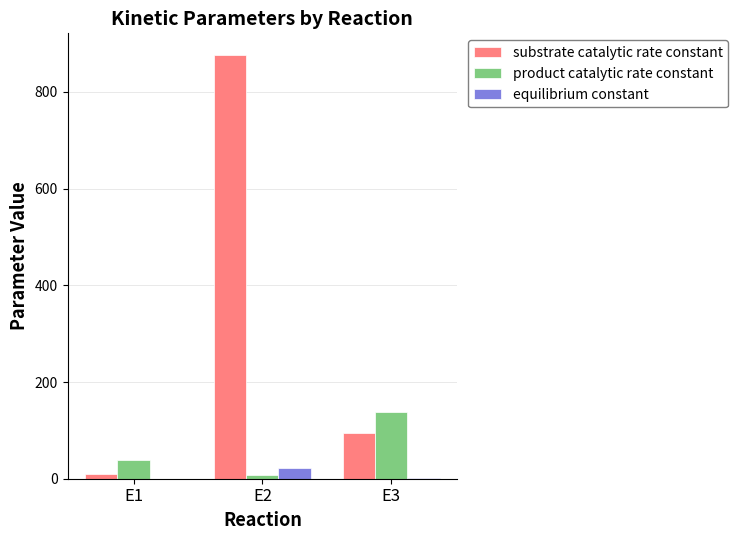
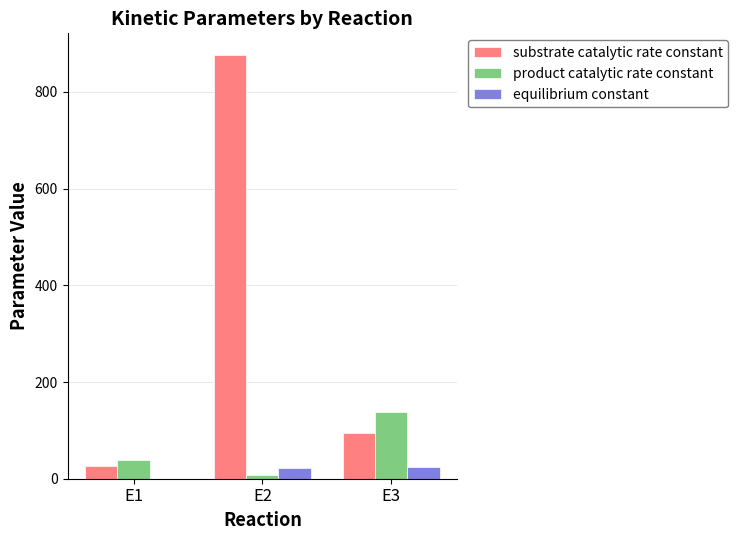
  {
    "substrate catalytic rate constant": {
-     "E1": 10,
+     "E1": 30,
      "E2": 880,
      "E3": 100
    },
    "product catalytic rate constant": {
      "E1": 40,
      "E2": 10,
      "E3": 140
    },
    "equilibrium constant": {
      "E2": 20,
-     "E3": 0
+     "E3": 20
    }
  }
